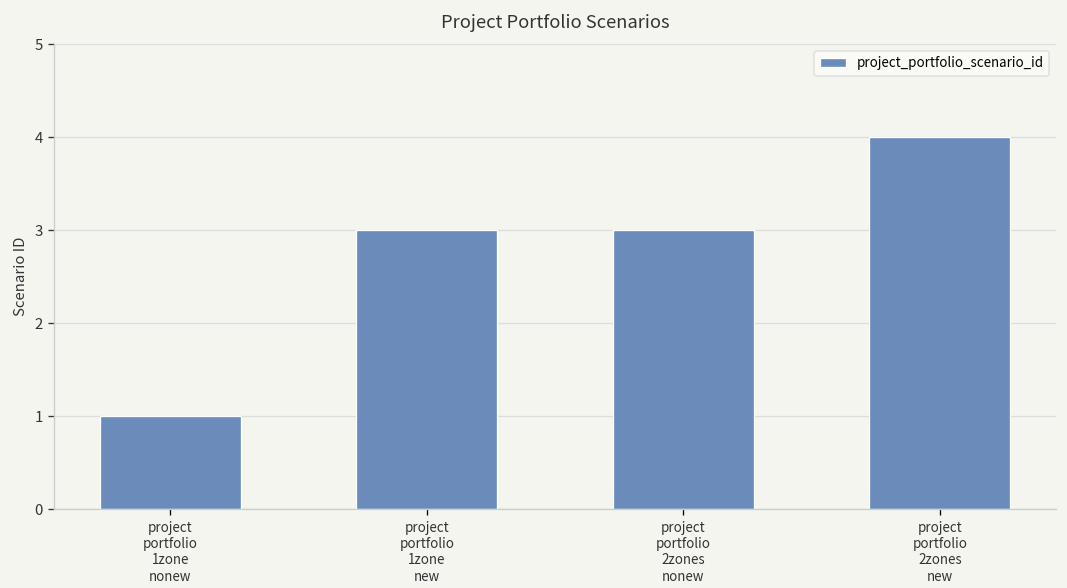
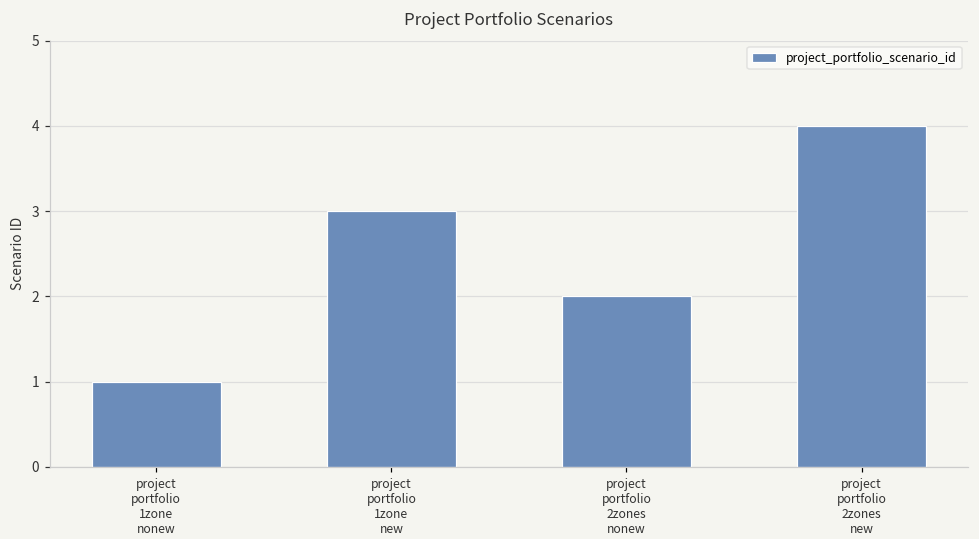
  {
    "project portfolio 1zone nonew": 1,
    "project portfolio 1zone new": 3,
-   "project portfolio 2zones nonew": 3,
+   "project portfolio 2zones nonew": 2,
    "project portfolio 2zones new": 4
  }
